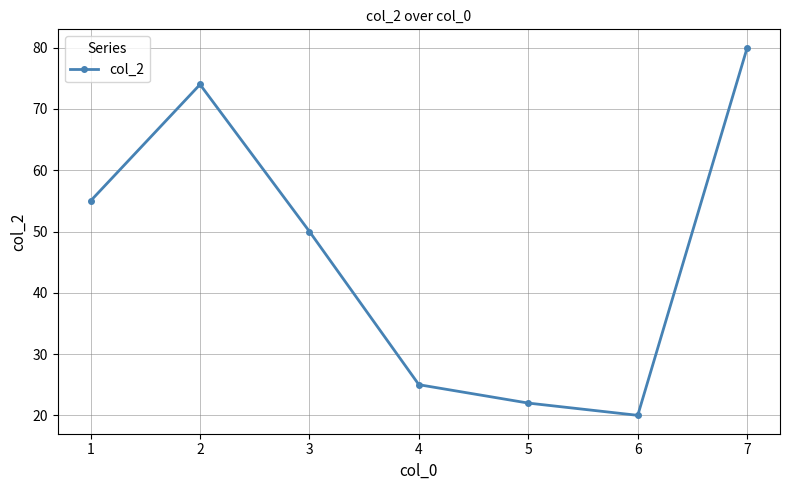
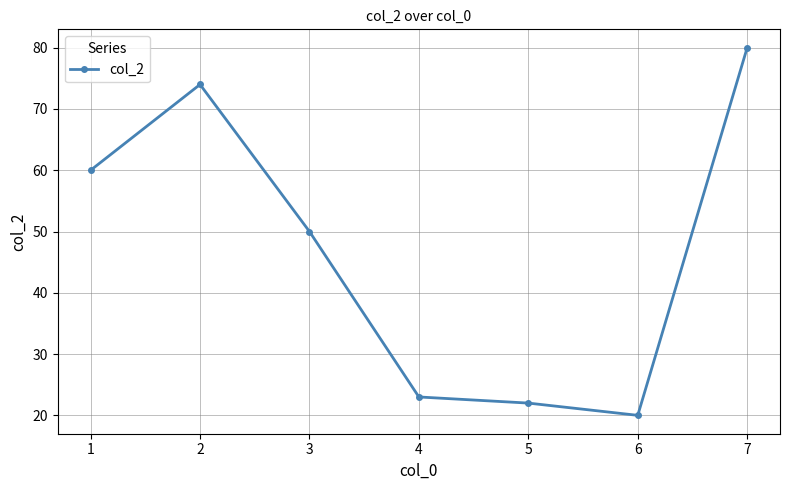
  {
-   "1": 55,
+   "1": 60,
    "2": 74,
    "3": 50,
-   "4": 25,
+   "4": 23,
    "5": 22,
    "6": 20,
    "7": 80
  }
